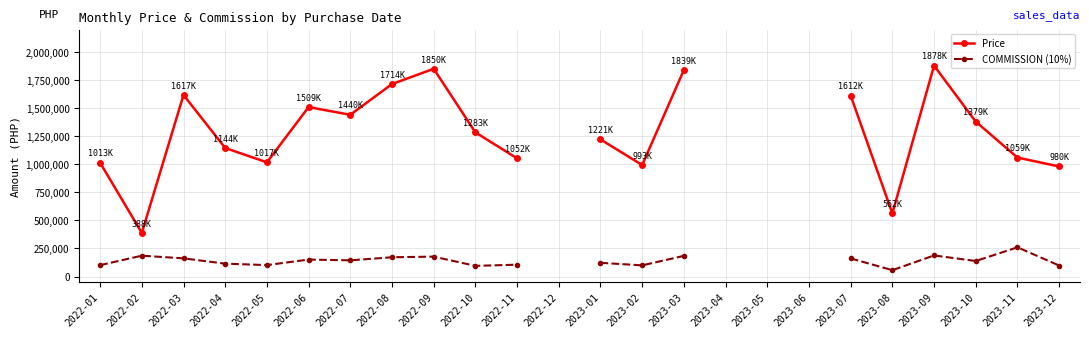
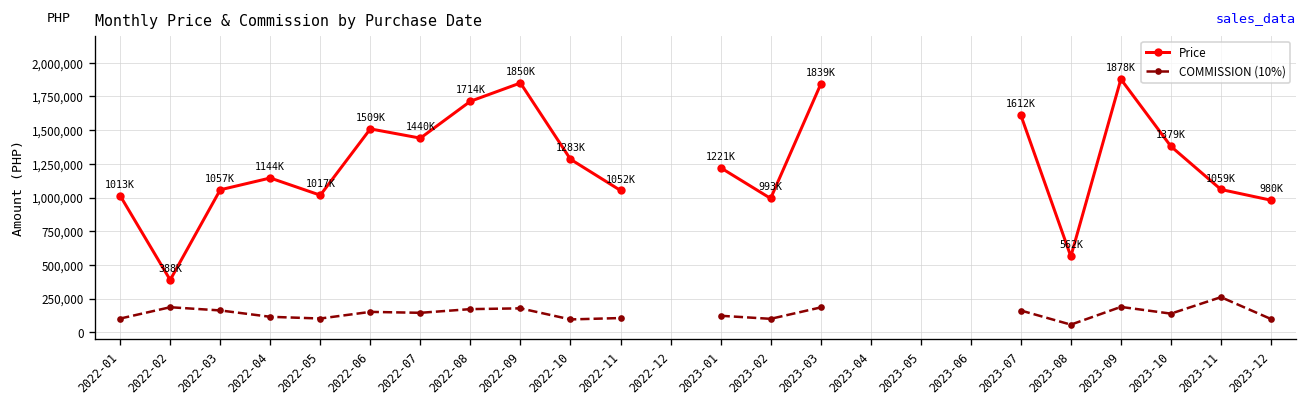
  {
    "Price": {
      "2022-02": "388K",
-     "2022-03": "1617K",
+     "2022-03": "1057K",
      "2022-05": "1017K",
      "2022-06": "1509K",
      "2022-09": "1850K",
      "2022-11": "1052K",
      "2023-01": "1221K",
      "2023-02": "993K",
      "2023-07": "1612K",
      "2023-08": "562K",
      "2023-12": "980K"
    },
    "COMMISSION (10%)": {
      "2022-01": "100,000",
      "2022-02": "190,000",
      "2022-03": "160,000",
      "2022-04": "110,000",
      "2022-05": "100,000",
      "2022-06": "150,000",
      "2022-07": "140,000",
      "2022-08": "170,000",
      "2022-09": "180,000",
      "2022-10": "90,000",
      "2022-11": "110,000",
      "2023-01": "120,000",
      "2023-02": "100,000",
      "2023-03": "180,000",
      "2023-07": "160,000",
      "2023-08": "60,000",
      "2023-09": "190,000",
      "2023-10": "140,000",
      "2023-11": "260,000",
      "2023-12": "100,000"
    }
  }
